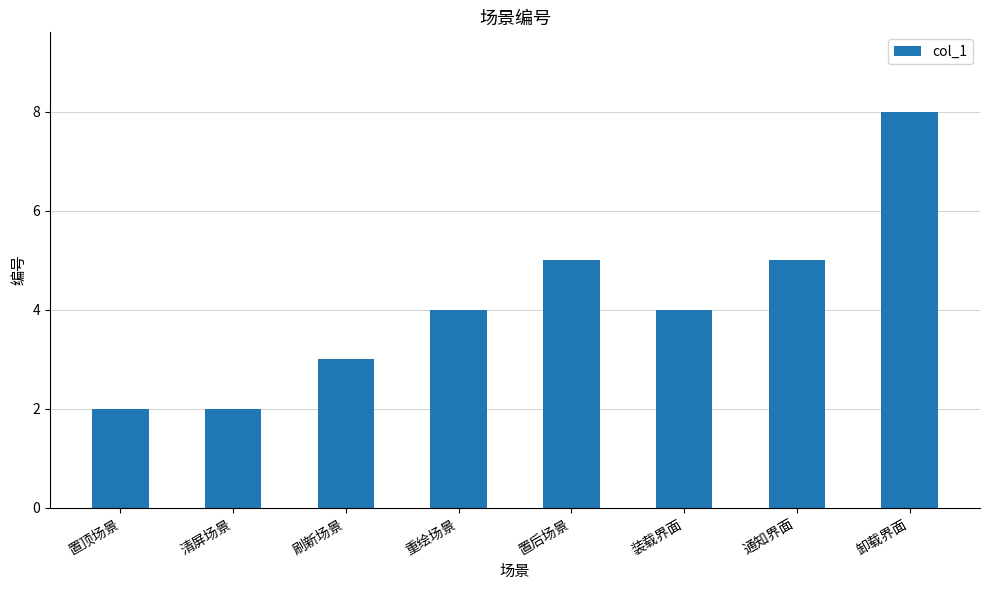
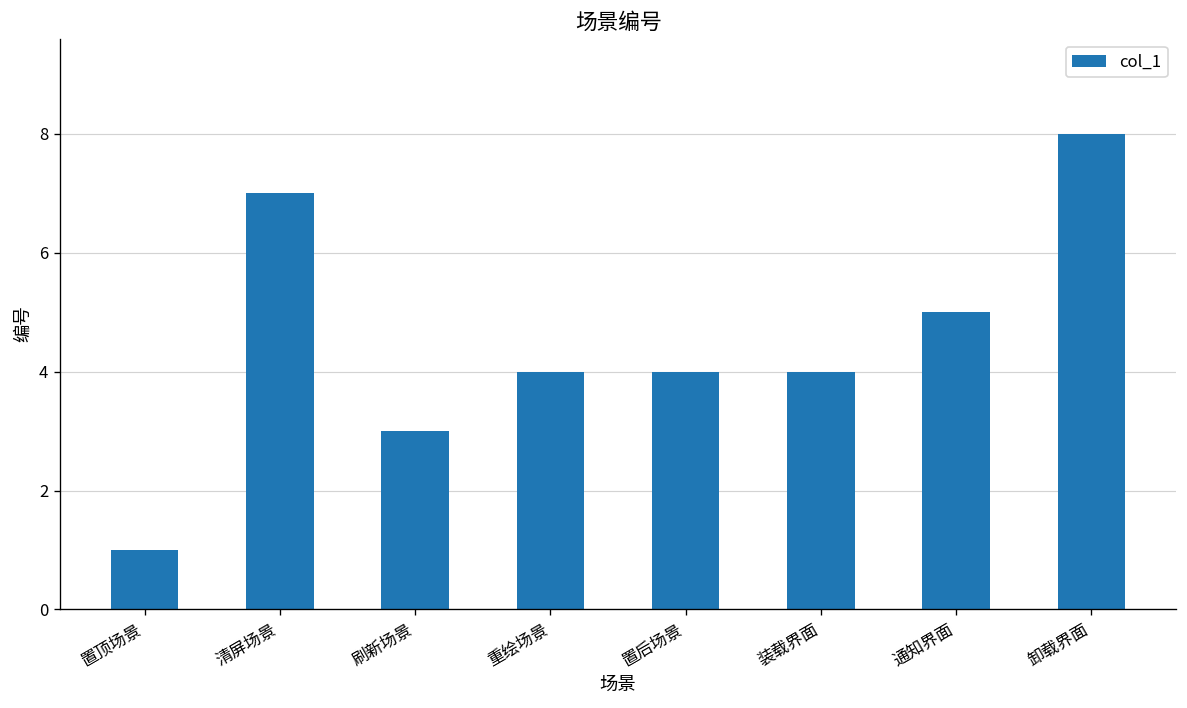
  {
-   "置顶场景": 2,
-   "清屏场景": 2,
+   "置顶场景": 1,
+   "清屏场景": 7,
    "刷新场景": 3,
    "重绘场景": 4,
-   "置后场景": 5,
+   "置后场景": 4,
    "装载界面": 4,
    "通知界面": 5,
    "卸载界面": 8
  }
